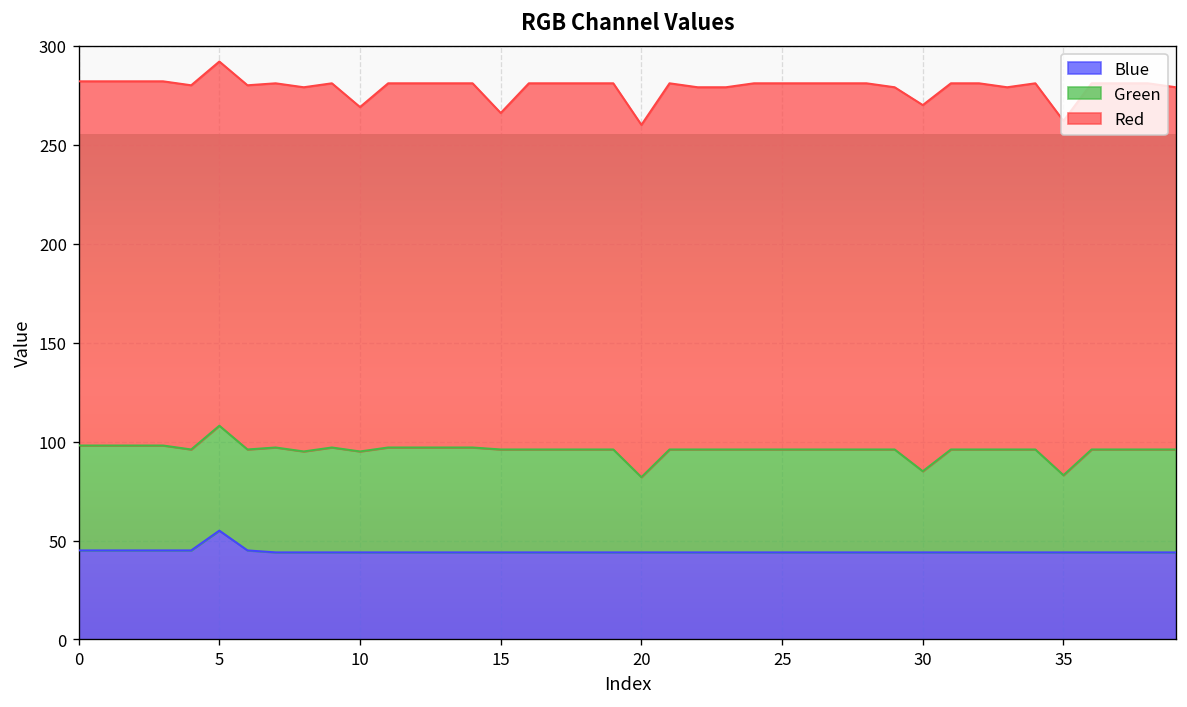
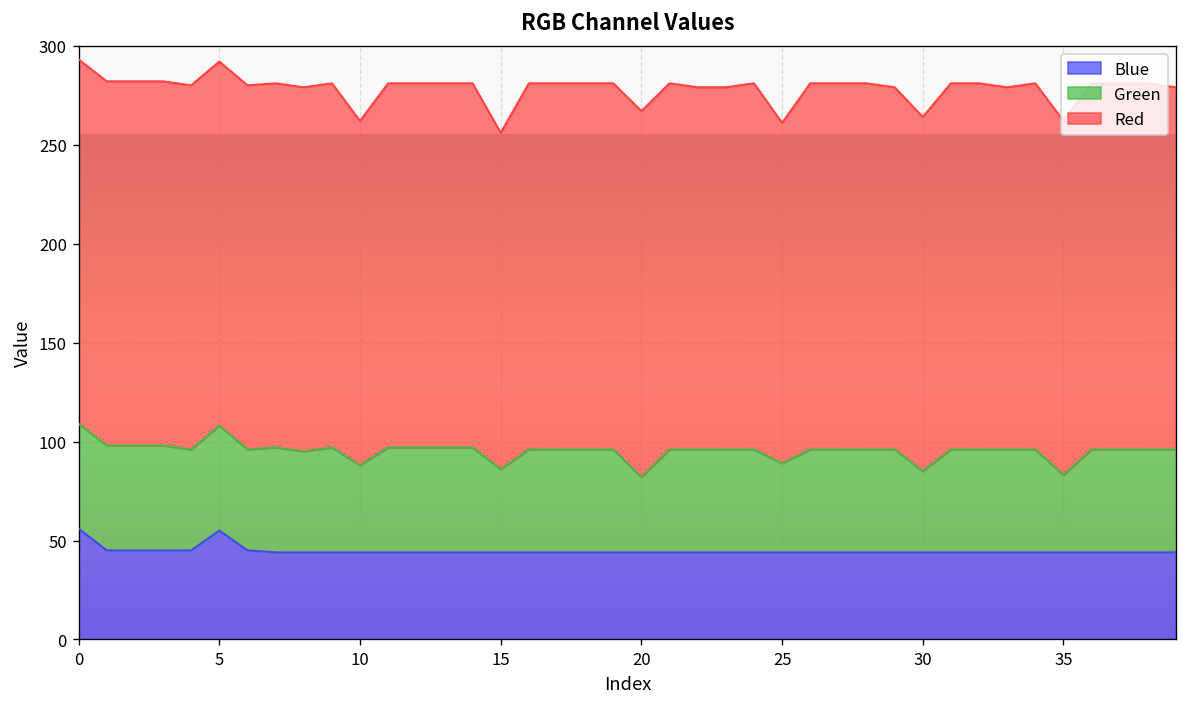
  {
    "Blue": {
-     "0": 45,
+     "0": 56,
      "5": 55,
      "10": 44,
      "15": 44,
      "20": 44,
      "25": 44,
      "30": 44,
      "35": 44
    },
    "Green": {
      "0": 53,
      "5": 53,
-     "10": 51,
-     "15": 52,
+     "10": 44,
+     "15": 42,
      "20": 38,
-     "25": 52,
+     "25": 45,
      "30": 41,
      "35": 39
    },
    "Red": {
      "0": 184,
      "5": 184,
      "10": 174,
      "15": 170,
-     "20": 178,
-     "25": 185,
-     "30": 185
+     "20": 185,
+     "25": 172,
+     "30": 179
    }
  }
